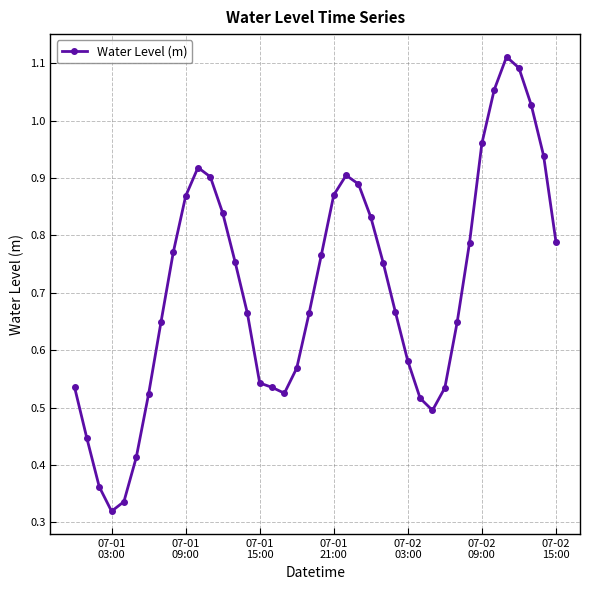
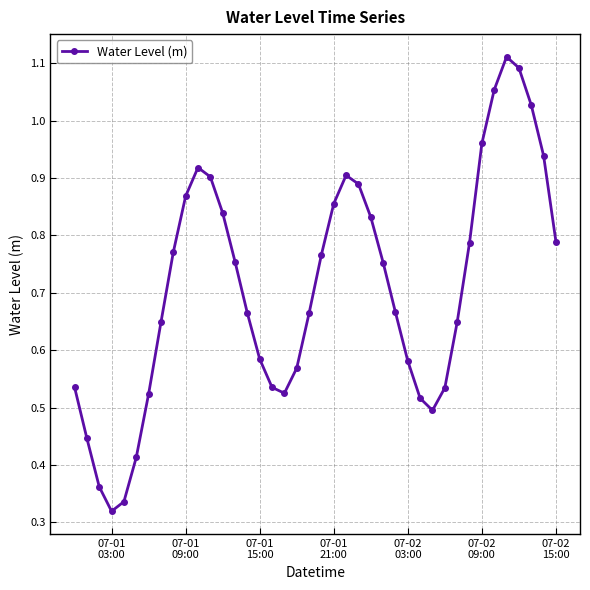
  {
    "07-01 03:00": 0.32,
    "07-01 09:00": 0.87,
-   "07-01 15:00": 0.54,
-   "07-01 21:00": 0.87,
+   "07-01 15:00": 0.58,
+   "07-01 21:00": 0.86,
    "07-02 03:00": 0.58,
    "07-02 09:00": 0.96,
    "07-02 15:00": 0.79
  }
